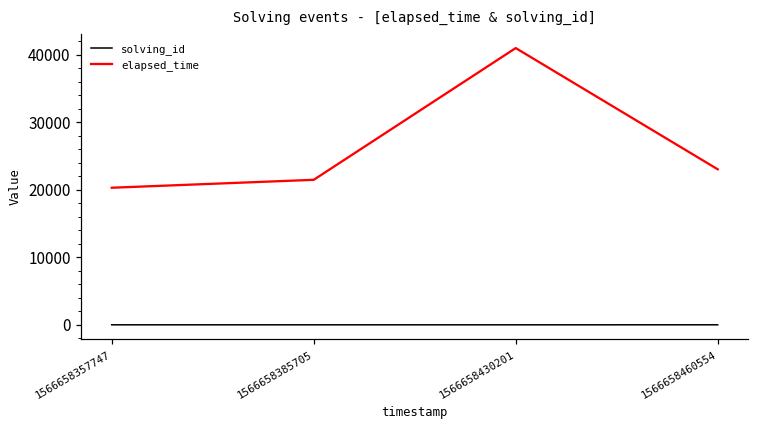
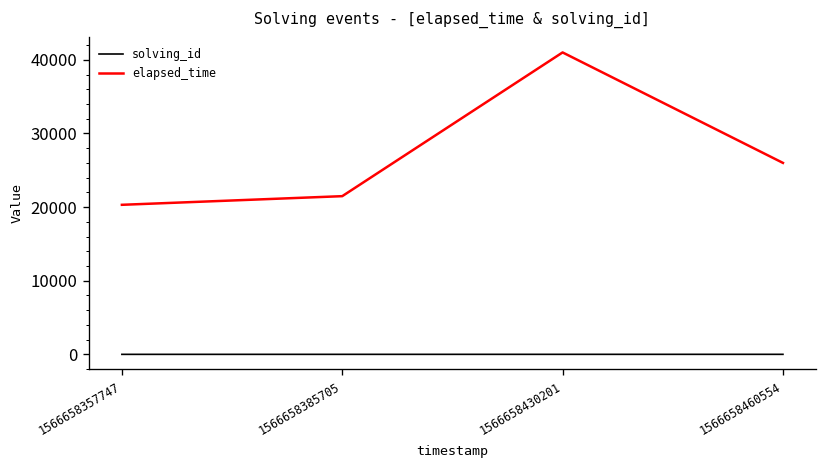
  {
    "solving_id": {
      "1566658357747": 0,
      "1566658385705": 0,
      "1566658430201": 0,
      "1566658460554": 0
    },
    "elapsed_time": {
      "1566658357747": 20000,
      "1566658385705": 21000,
      "1566658430201": 41000,
-     "1566658460554": 23000
+     "1566658460554": 26000
    }
  }
